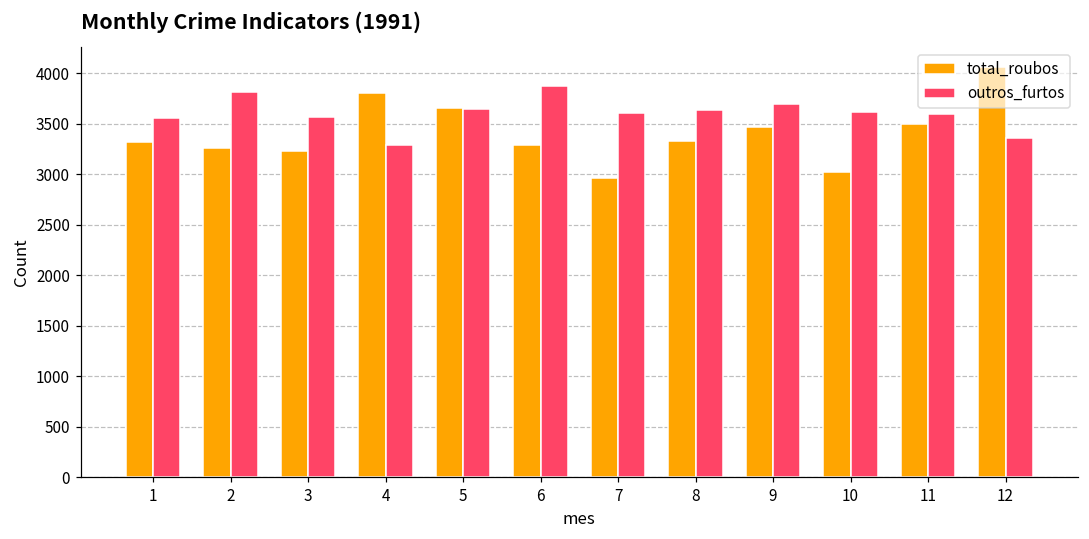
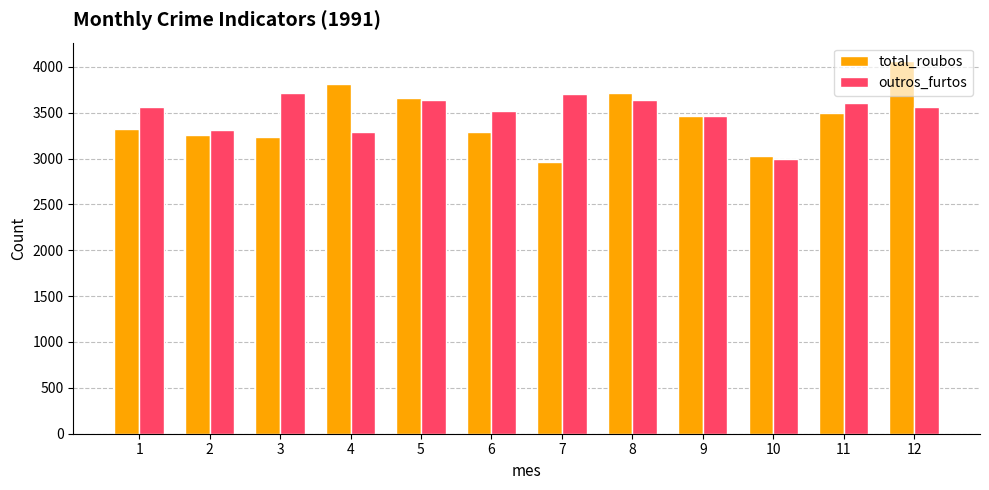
  {
    "total_roubos": {
      "1": 3300,
      "2": 3300,
      "3": 3200,
      "4": 3800,
      "5": 3700,
      "6": 3300,
      "7": 3000,
-     "8": 3300,
+     "8": 3700,
      "9": 3500,
      "10": 3000,
      "11": 3500
    },
    "outros_furtos": {
      "1": 3600,
-     "2": 3800,
-     "3": 3600,
+     "2": 3300,
+     "3": 3700,
      "4": 3300,
      "5": 3600,
-     "6": 3900,
-     "7": 3600,
+     "6": 3500,
+     "7": 3700,
      "8": 3600,
-     "9": 3700,
-     "10": 3600,
+     "9": 3500,
+     "10": 3000,
      "11": 3600,
-     "12": 3400
+     "12": 3600
    }
  }
